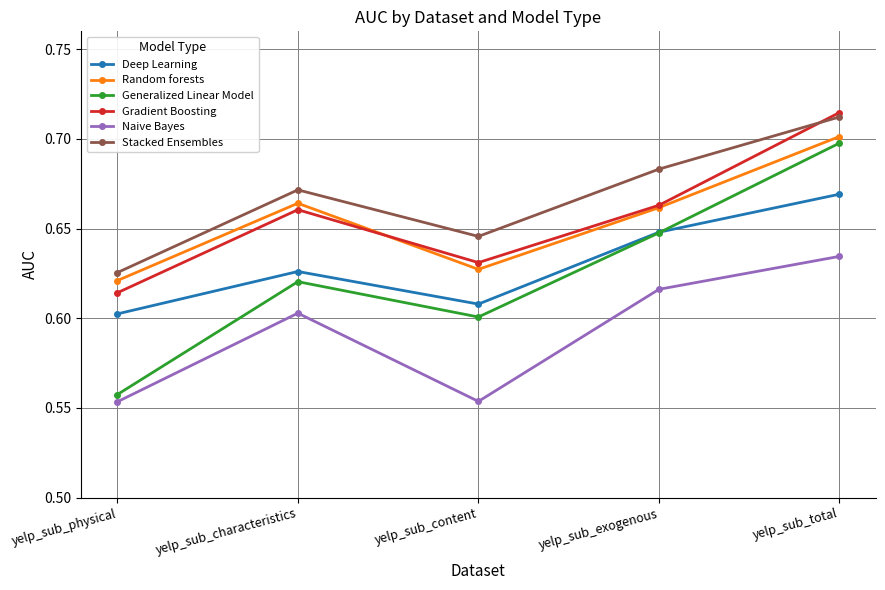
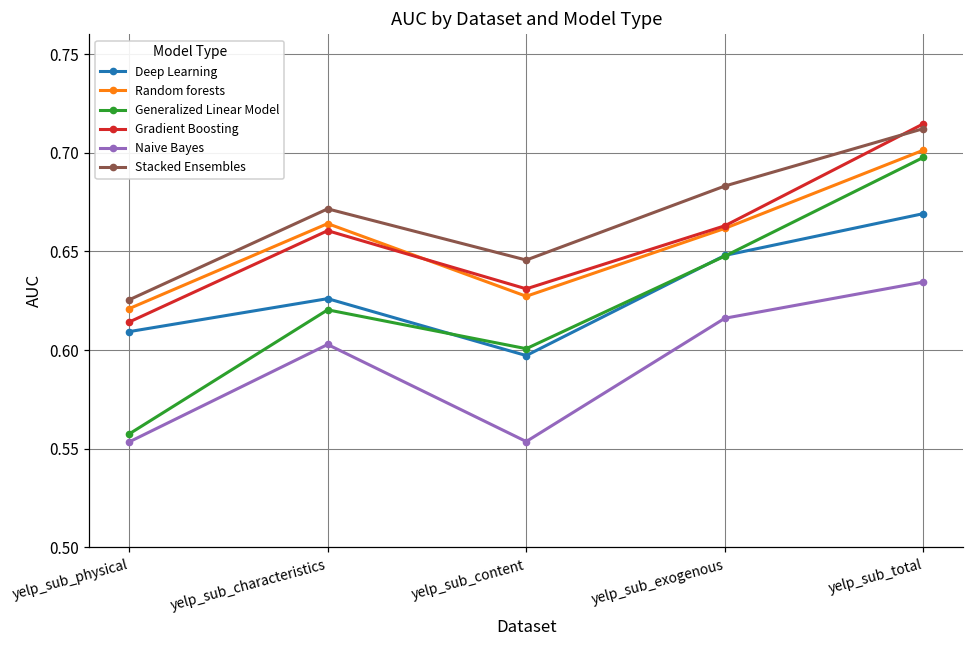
  {
    "Deep Learning": {
-     "yelp_sub_physical": 0.602,
+     "yelp_sub_physical": 0.609,
      "yelp_sub_characteristics": 0.626,
-     "yelp_sub_content": 0.608,
+     "yelp_sub_content": 0.597,
      "yelp_sub_total": 0.669
    },
    "Random forests": {
      "yelp_sub_physical": 0.621,
      "yelp_sub_characteristics": 0.664,
      "yelp_sub_content": 0.627,
      "yelp_sub_total": 0.701
    },
    "Generalized Linear Model": {
      "yelp_sub_physical": 0.557,
      "yelp_sub_characteristics": 0.620,
      "yelp_sub_content": 0.601,
      "yelp_sub_total": 0.698
    },
    "Gradient Boosting": {
      "yelp_sub_physical": 0.614,
      "yelp_sub_characteristics": 0.661,
      "yelp_sub_content": 0.631,
      "yelp_sub_total": 0.715
    },
    "Naive Bayes": {
      "yelp_sub_physical": 0.553,
      "yelp_sub_characteristics": 0.603,
      "yelp_sub_content": 0.554,
      "yelp_sub_exogenous": 0.616,
      "yelp_sub_total": 0.635
    },
    "Stacked Ensembles": {
      "yelp_sub_physical": 0.625,
      "yelp_sub_characteristics": 0.672,
      "yelp_sub_content": 0.646,
      "yelp_sub_exogenous": 0.683,
      "yelp_sub_total": 0.712
    }
  }
